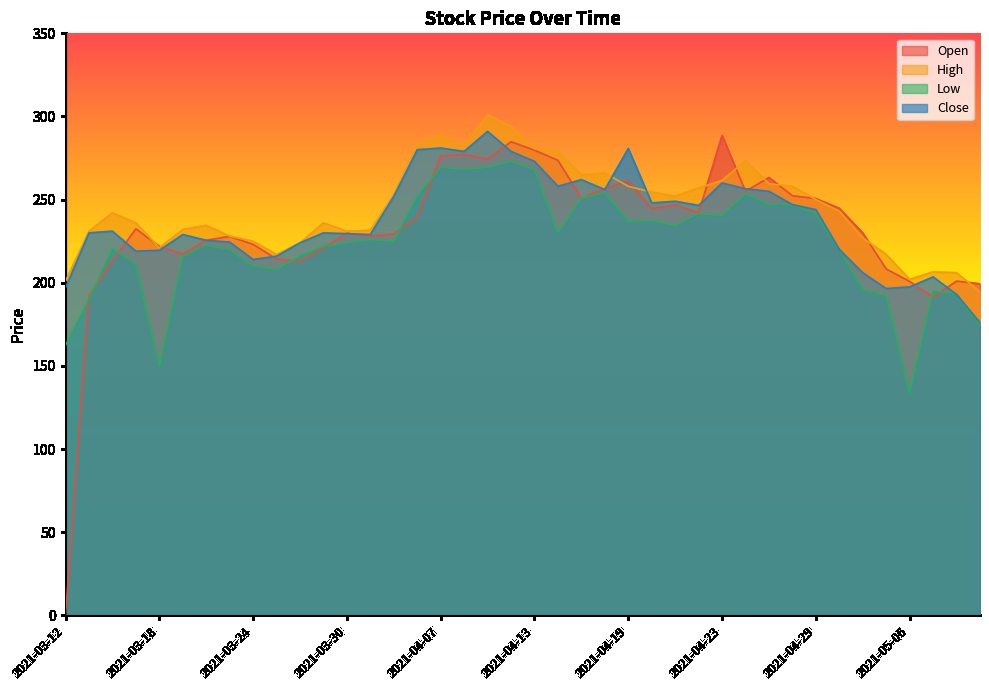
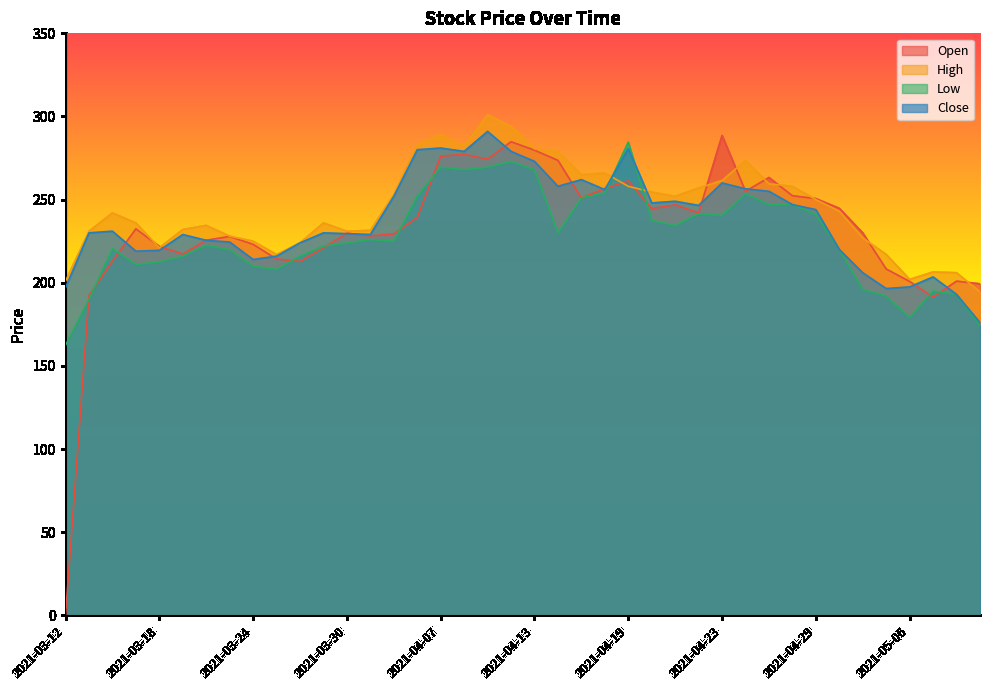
  {
    "Open": {
      "2021-03-12": 0,
      "2021-03-24": 223,
      "2021-04-07": 276,
      "2021-04-19": 261,
      "2021-04-23": 289
    },
    "High": {
      "2021-03-12": 201,
      "2021-03-24": 225,
      "2021-04-07": 289,
      "2021-04-19": 258
    },
    "Low": {
      "2021-03-12": 162,
-     "2021-03-18": 149,
+     "2021-03-18": 213,
      "2021-03-24": 210,
      "2021-03-30": 224,
      "2021-04-07": 270,
      "2021-04-13": 268,
-     "2021-04-19": 237,
+     "2021-04-19": 285,
      "2021-04-23": 241,
      "2021-04-29": 241,
-     "2021-05-06": 134
+     "2021-05-06": 179
    },
    "Close": {
      "2021-03-12": 197,
      "2021-03-24": 214,
      "2021-04-07": 281,
      "2021-04-13": 273,
      "2021-04-19": 281,
      "2021-04-29": 244,
      "2021-05-06": 198
    }
  }
